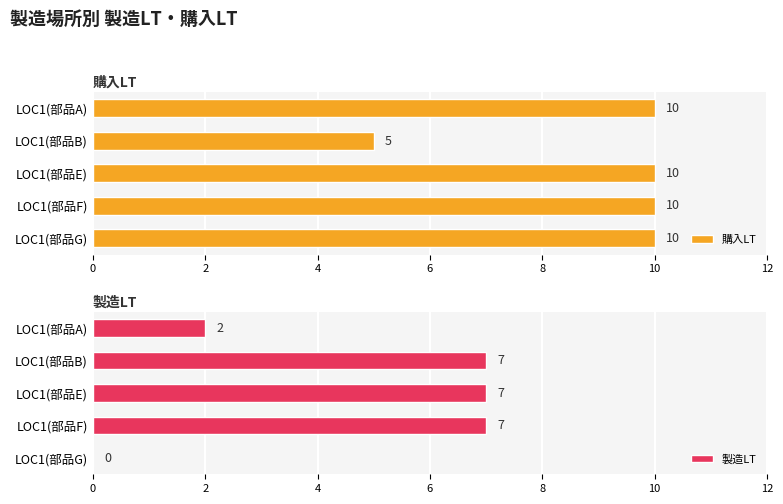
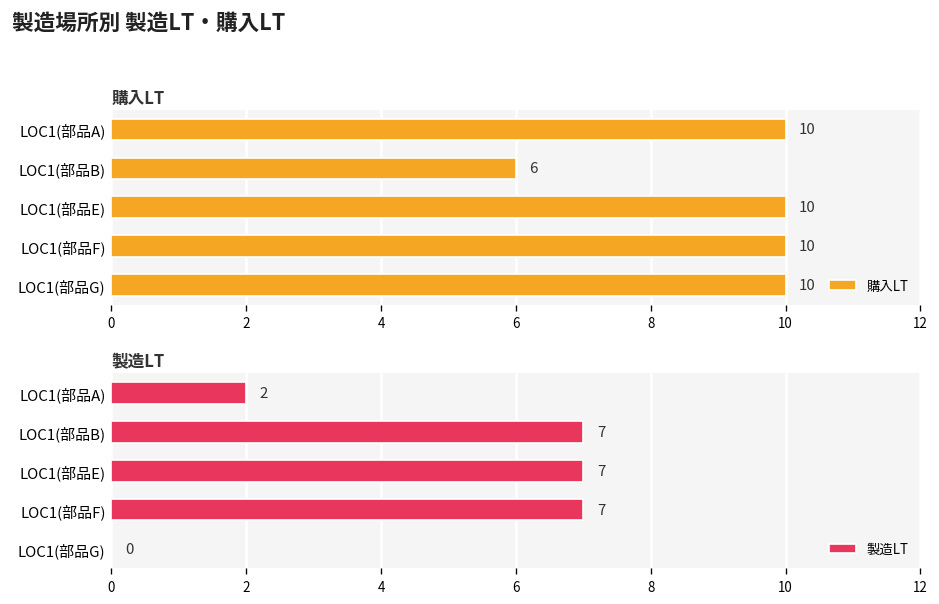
  {
    "購入LT": {
      "LOC1(部品A)": 10,
-     "LOC1(部品B)": 5,
+     "LOC1(部品B)": 6,
      "LOC1(部品E)": 10,
      "LOC1(部品F)": 10,
      "LOC1(部品G)": 10
    },
    "製造LT": {
      "LOC1(部品A)": 2,
      "LOC1(部品B)": 7,
      "LOC1(部品E)": 7,
      "LOC1(部品F)": 7,
      "LOC1(部品G)": 0
    }
  }
